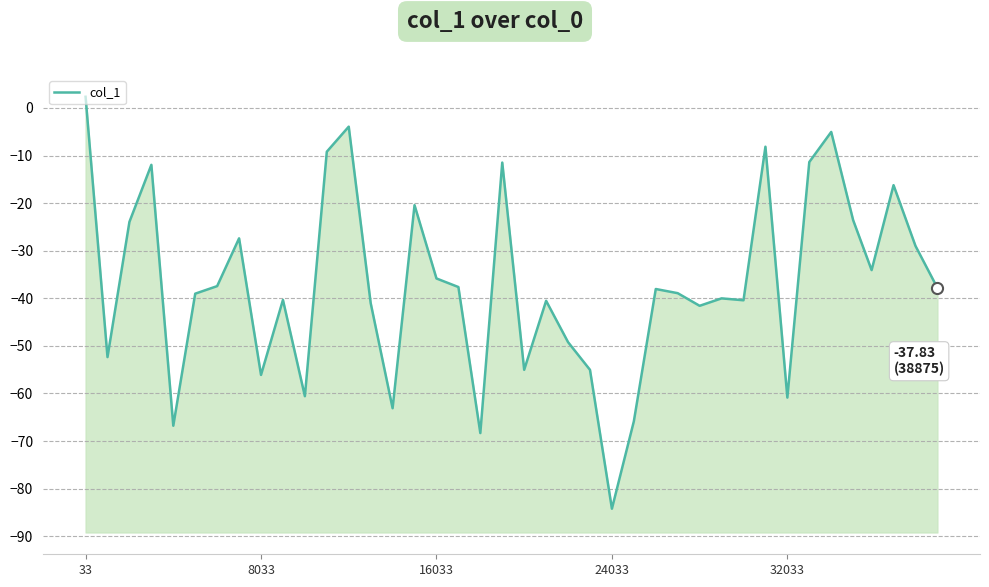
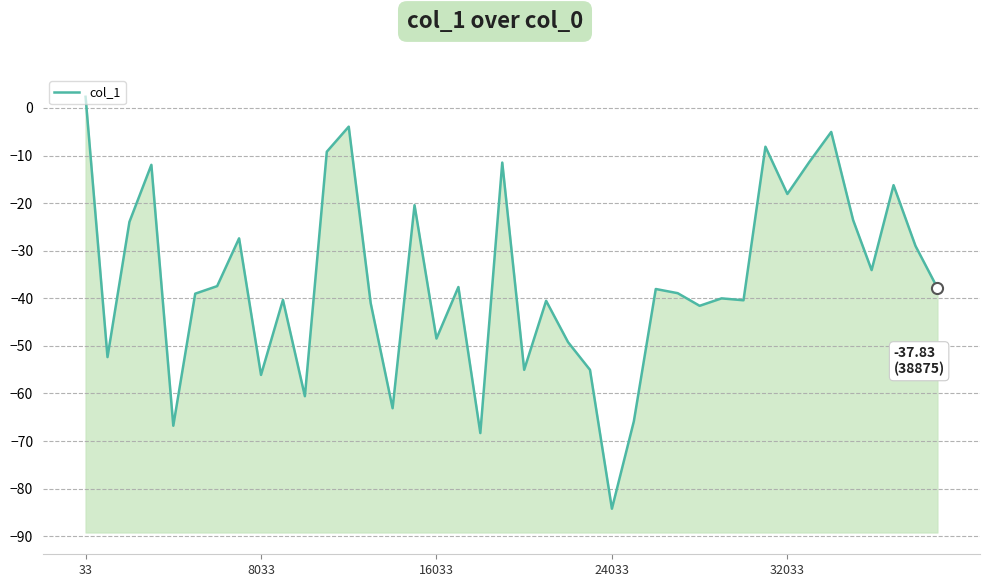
  {
    "col_1": {
      "8033": -56,
-     "16033": -36,
+     "16033": -48,
      "24033": -84,
-     "32033": -61
+     "32033": -18
    }
  }
